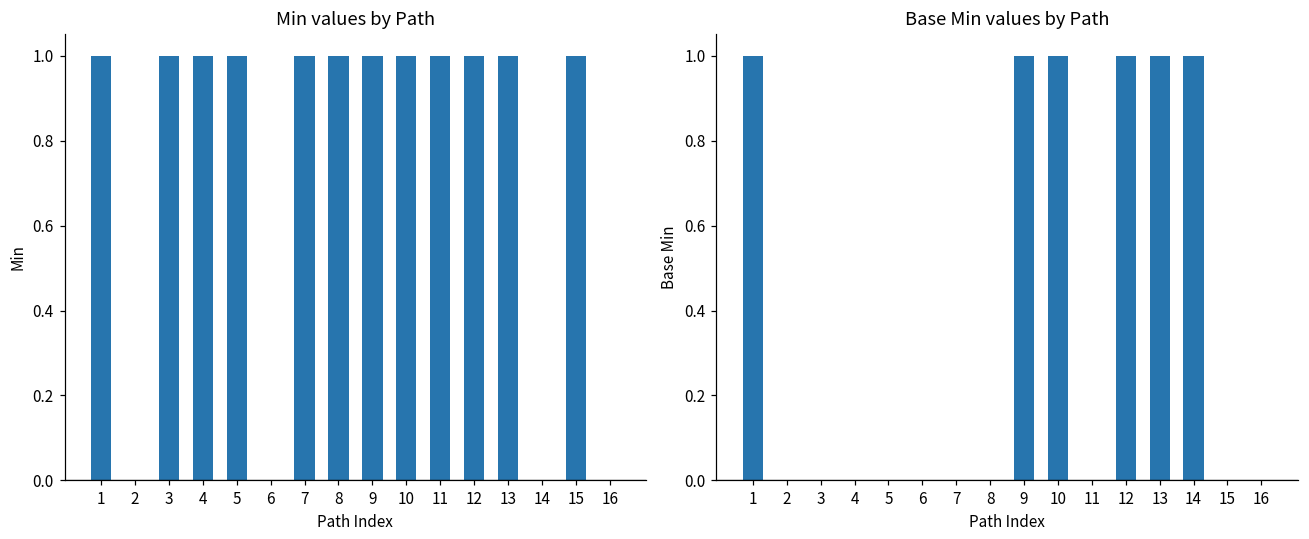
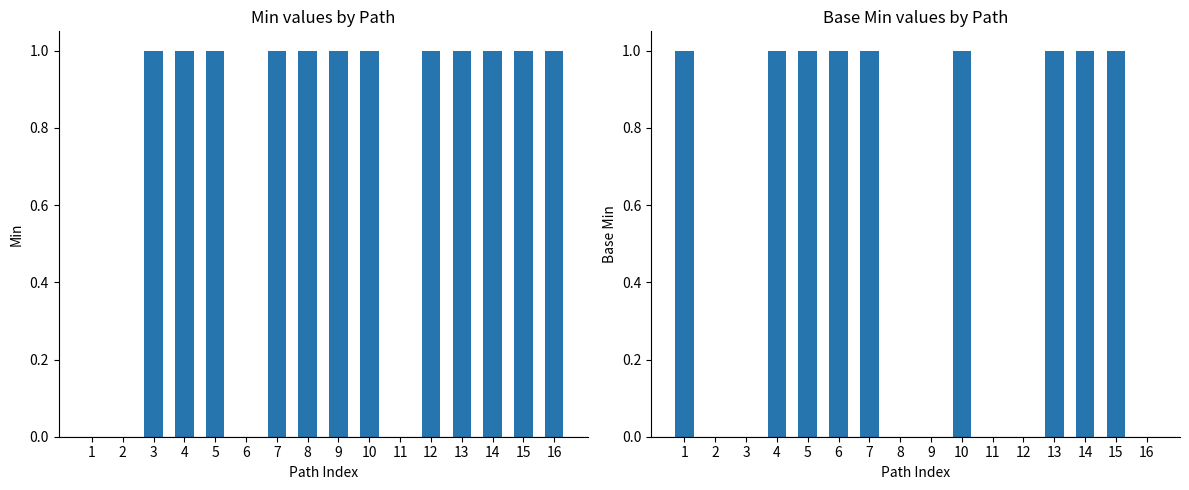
  {
    "Min values by Path": {
-     "1": 1,
+     "1": 0,
      "2": 0,
      "3": 1,
      "4": 1,
      "5": 1,
      "6": 0,
      "7": 1,
      "8": 1,
      "9": 1,
      "10": 1,
-     "11": 1,
+     "11": 0,
      "12": 1,
      "13": 1,
-     "14": 0,
+     "14": 1,
      "15": 1,
-     "16": 0
+     "16": 1
    },
    "Base Min values by Path": {
      "1": 1,
      "2": 0,
      "3": 0,
-     "4": 0,
-     "5": 0,
-     "6": 0,
-     "7": 0,
+     "4": 1,
+     "5": 1,
+     "6": 1,
+     "7": 1,
      "8": 0,
-     "9": 1,
+     "9": 0,
      "10": 1,
      "11": 0,
-     "12": 1,
+     "12": 0,
      "13": 1,
      "14": 1,
-     "15": 0,
+     "15": 1,
      "16": 0
    }
  }
